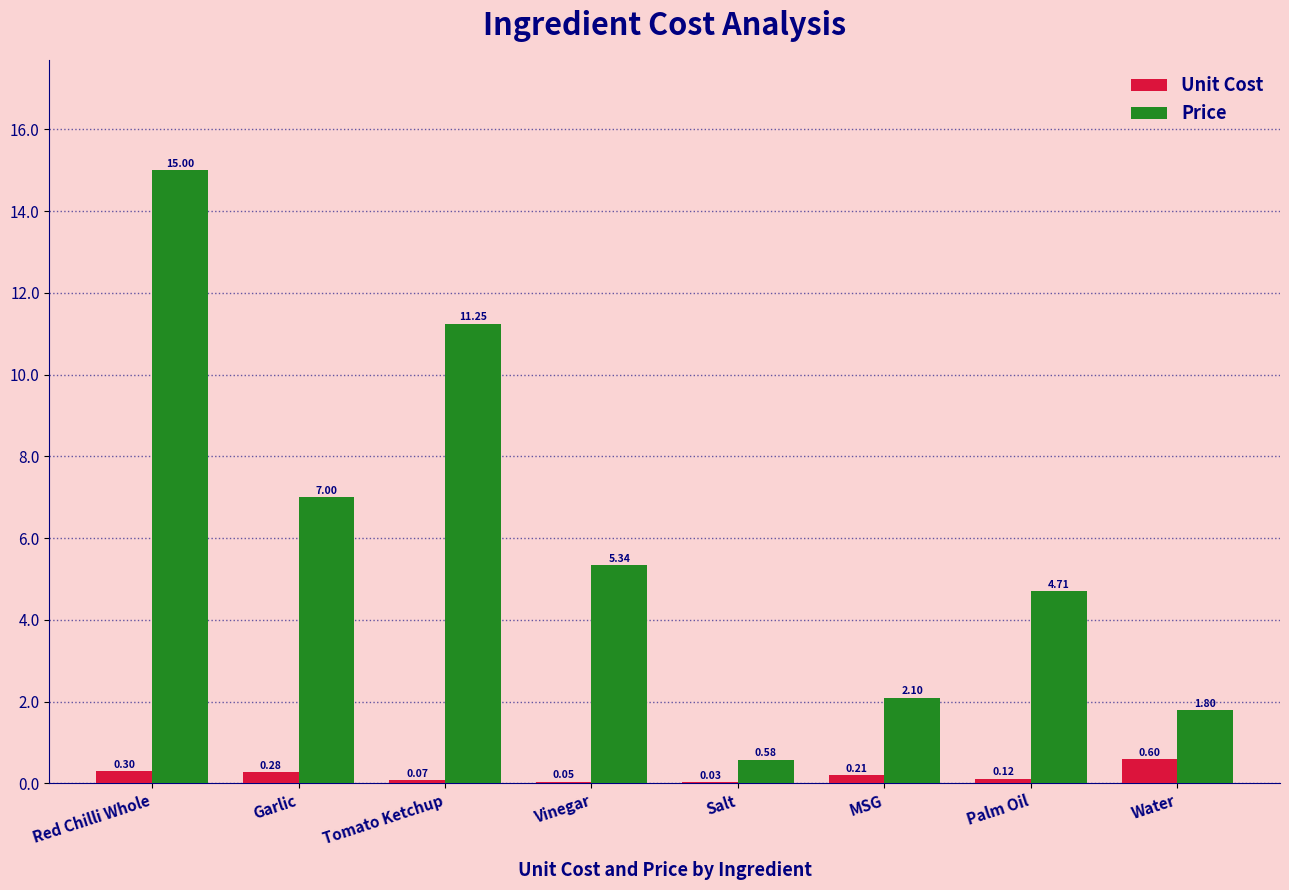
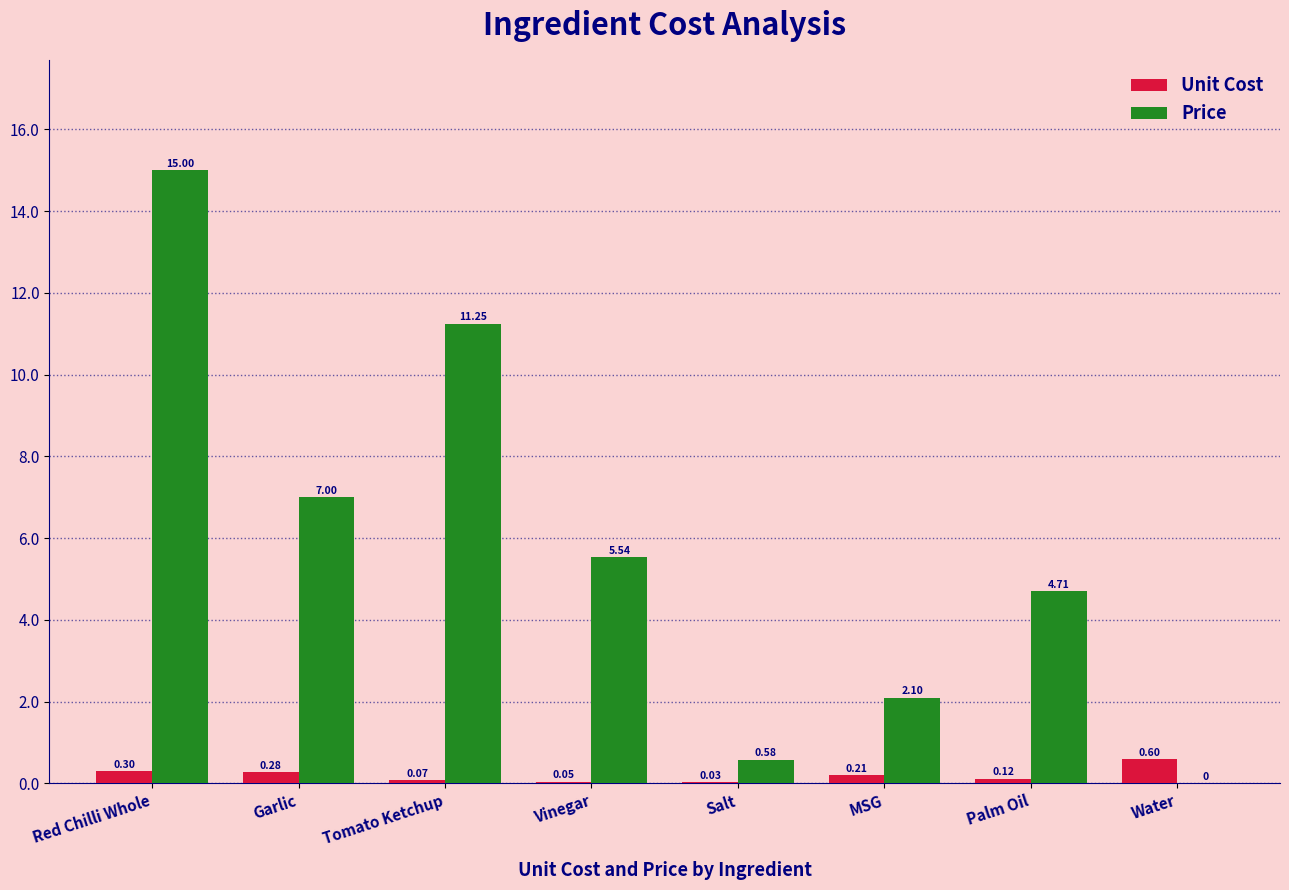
  {
    "Unit Cost": {
      "Red Chilli Whole": 0.30,
      "Garlic": 0.28,
      "Tomato Ketchup": 0.07,
      "Vinegar": 0.05,
      "Salt": 0.03,
      "MSG": 0.21,
      "Palm Oil": 0.12,
      "Water": 0.60
    },
    "Price": {
      "Red Chilli Whole": 15.00,
      "Garlic": 7.00,
      "Tomato Ketchup": 11.25,
-     "Vinegar": 5.34,
+     "Vinegar": 5.54,
      "Salt": 0.58,
      "MSG": 2.10,
      "Palm Oil": 4.71,
-     "Water": 1.80
+     "Water": 0
    }
  }
